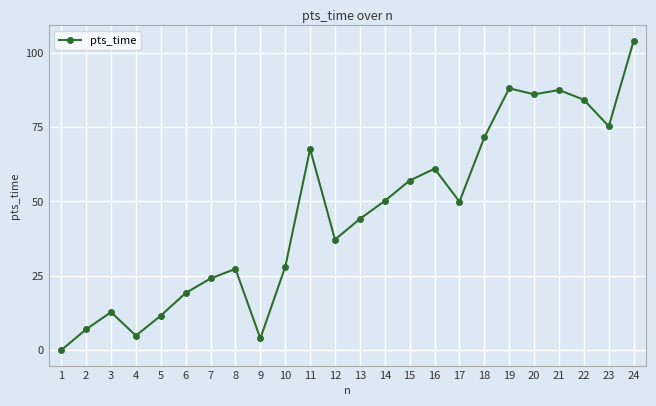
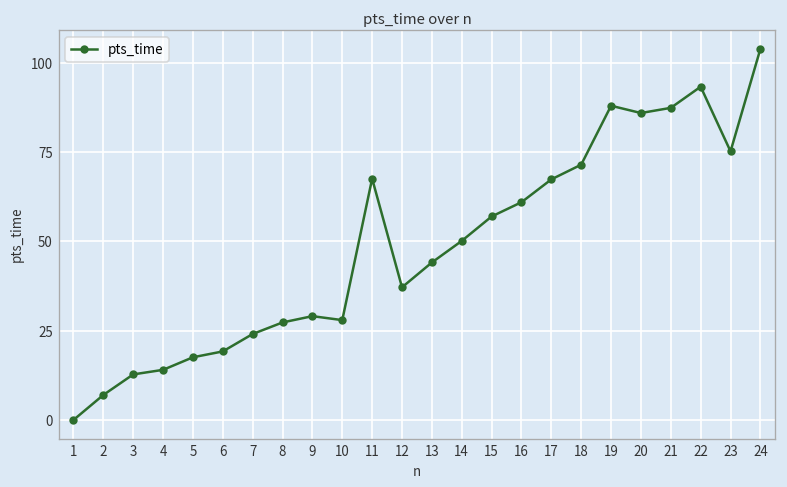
  {
    "1": 0,
    "2": 7,
    "3": 13,
-   "4": 5,
-   "5": 12,
+   "4": 14,
+   "5": 18,
    "6": 19,
    "7": 24,
    "8": 27,
-   "9": 4,
+   "9": 29,
    "10": 28,
    "11": 68,
    "12": 37,
    "13": 44,
    "14": 50,
    "15": 57,
    "16": 61,
-   "17": 50,
+   "17": 67,
    "18": 72,
    "19": 88,
    "20": 86,
    "21": 87,
-   "22": 84,
+   "22": 93,
    "23": 75,
    "24": 104
  }
